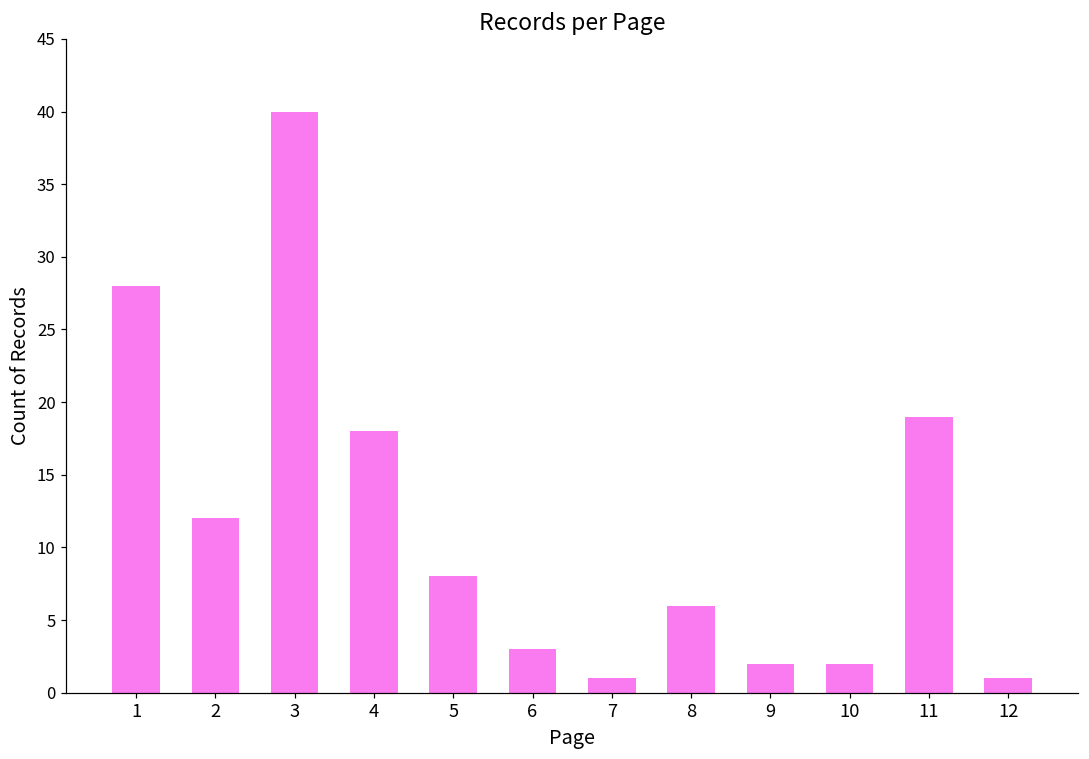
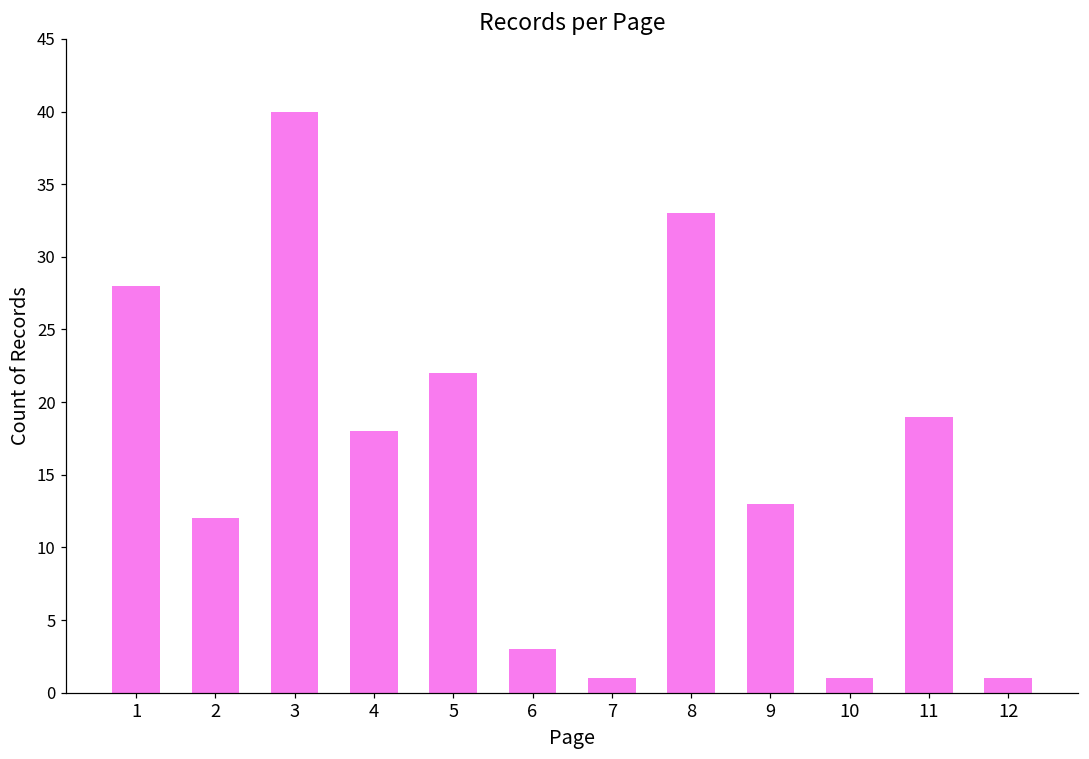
  {
    "1": 28,
    "2": 12,
    "3": 40,
    "4": 18,
-   "5": 8,
+   "5": 22,
    "6": 3,
    "7": 1,
-   "8": 6,
-   "9": 2,
-   "10": 2,
+   "8": 33,
+   "9": 13,
+   "10": 1,
    "11": 19,
    "12": 1
  }
